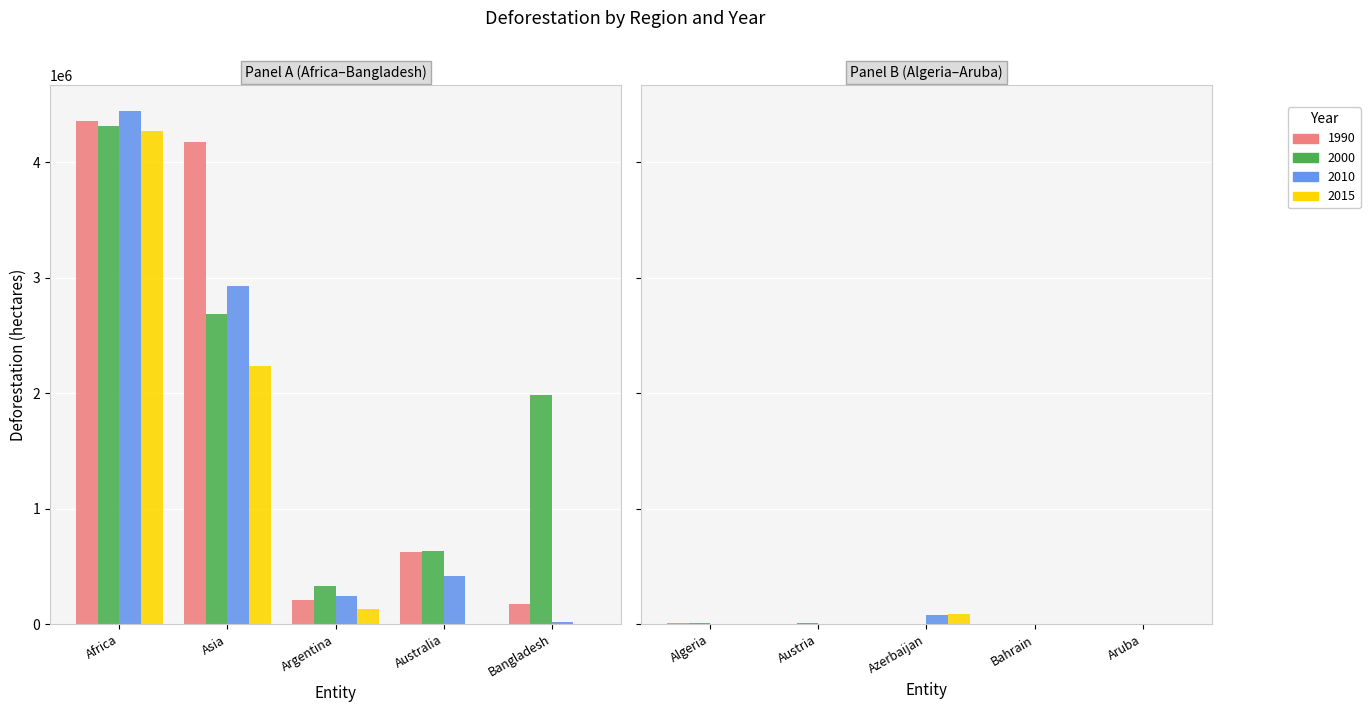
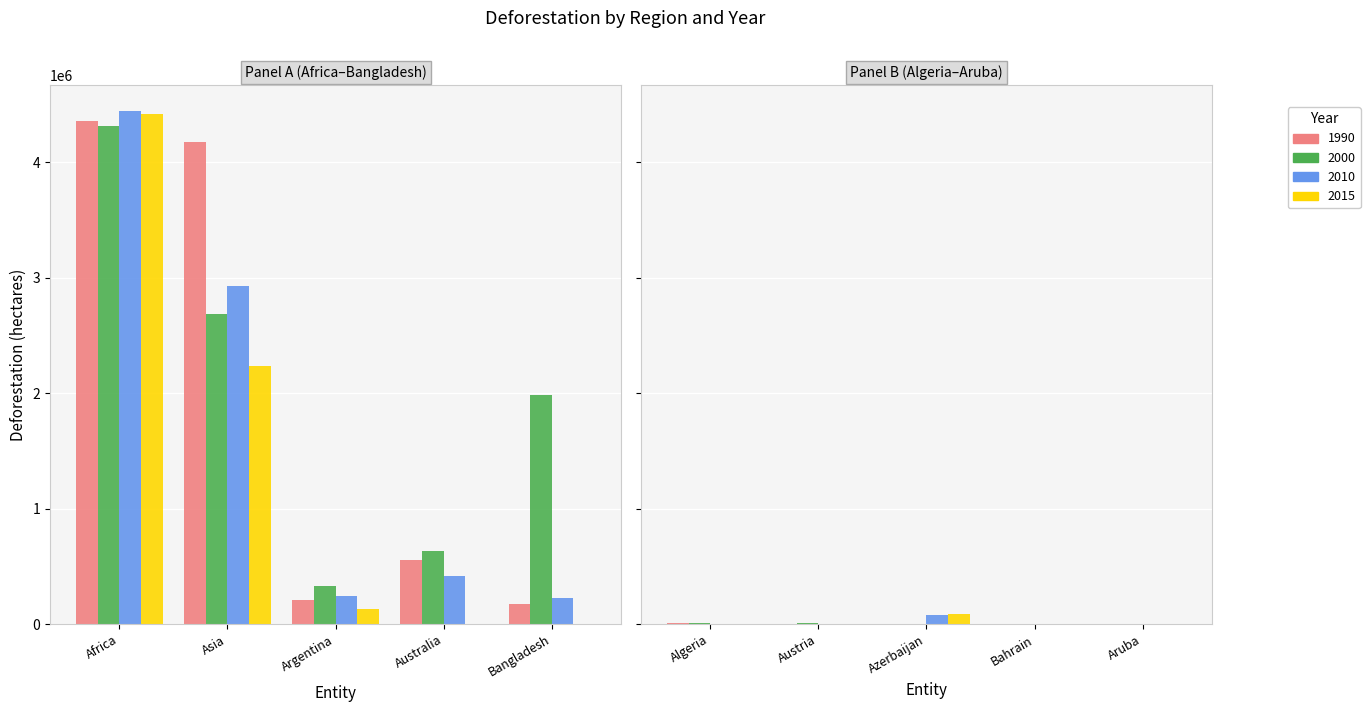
  {
    "Panel A (Africa–Bangladesh)": {
      "1990": {
        "Africa": 4360000,
        "Asia": 4170000,
        "Argentina": 210000,
-       "Australia": 630000,
+       "Australia": 560000,
        "Bangladesh": 180000
      },
      "2000": {
        "Africa": 4310000,
        "Asia": 2680000,
        "Argentina": 330000,
        "Australia": 630000,
        "Bangladesh": 1980000
      },
      "2010": {
        "Africa": 4440000,
        "Asia": 2930000,
        "Argentina": 240000,
        "Australia": 420000,
-       "Bangladesh": 20000
+       "Bangladesh": 230000
      },
      "2015": {
-       "Africa": 4270000,
+       "Africa": 4410000,
        "Asia": 2240000,
        "Argentina": 130000,
        "Australia": 0,
        "Bangladesh": 0
      }
    }
  }
